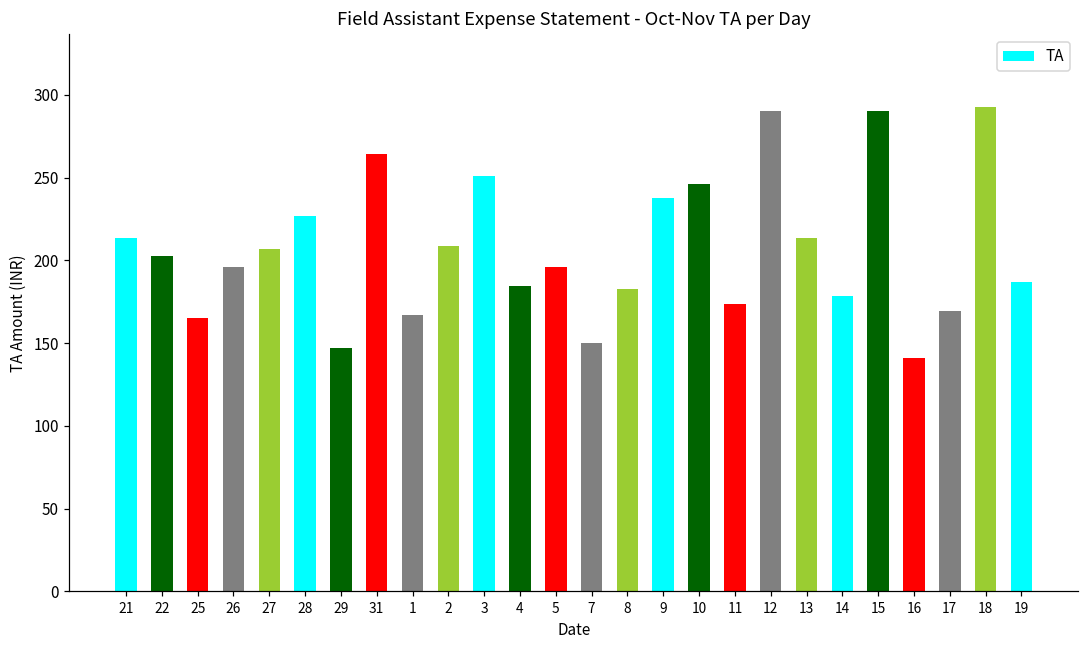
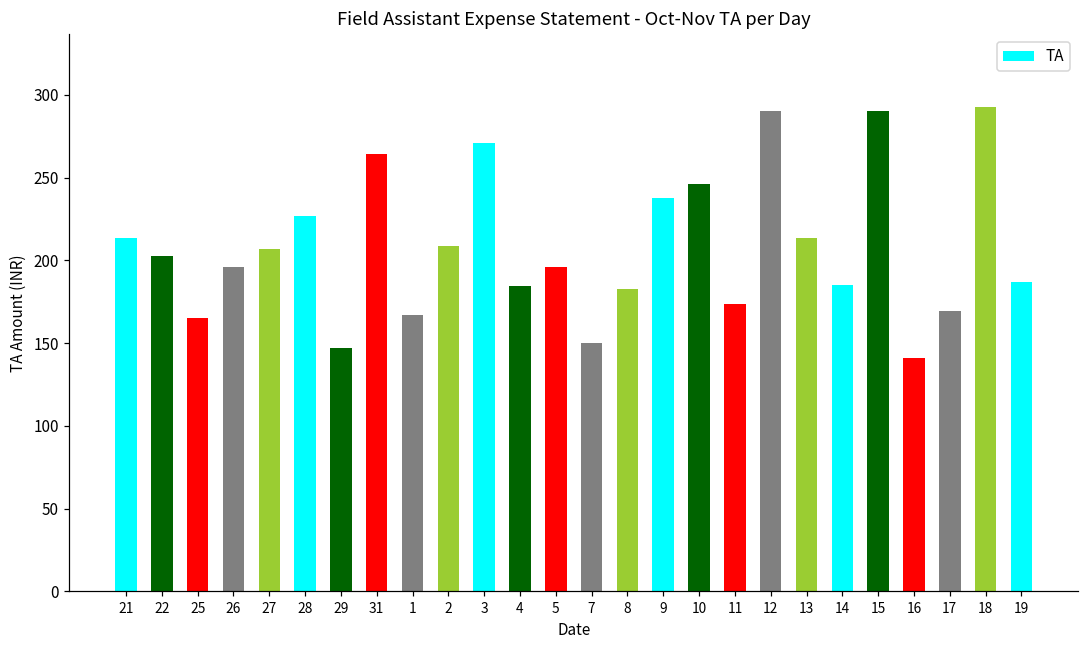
  {
    "21": 213,
    "22": 202,
    "25": 165,
    "26": 196,
    "27": 207,
    "28": 227,
    "29": 147,
    "31": 264,
    "1": 167,
    "2": 209,
-   "3": 251,
+   "3": 271,
    "4": 185,
    "5": 196,
    "7": 150,
    "8": 183,
    "9": 238,
    "10": 246,
    "11": 174,
    "12": 290,
    "13": 213,
-   "14": 178,
+   "14": 185,
    "15": 290,
    "16": 141,
    "17": 169,
    "18": 293,
    "19": 187
  }
